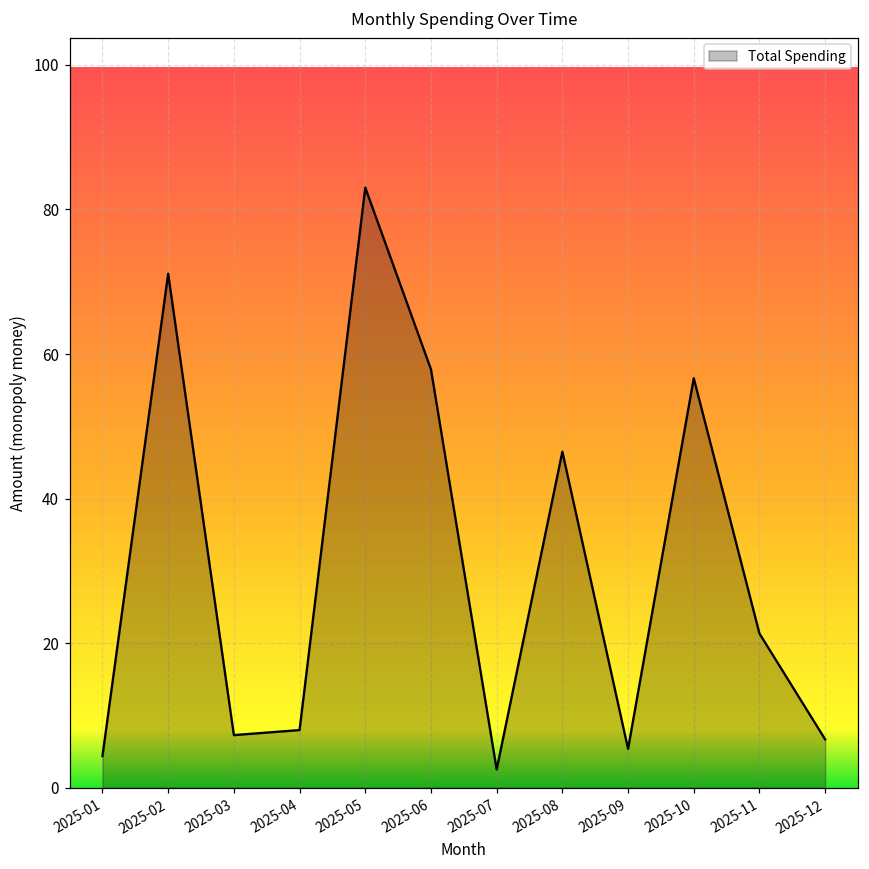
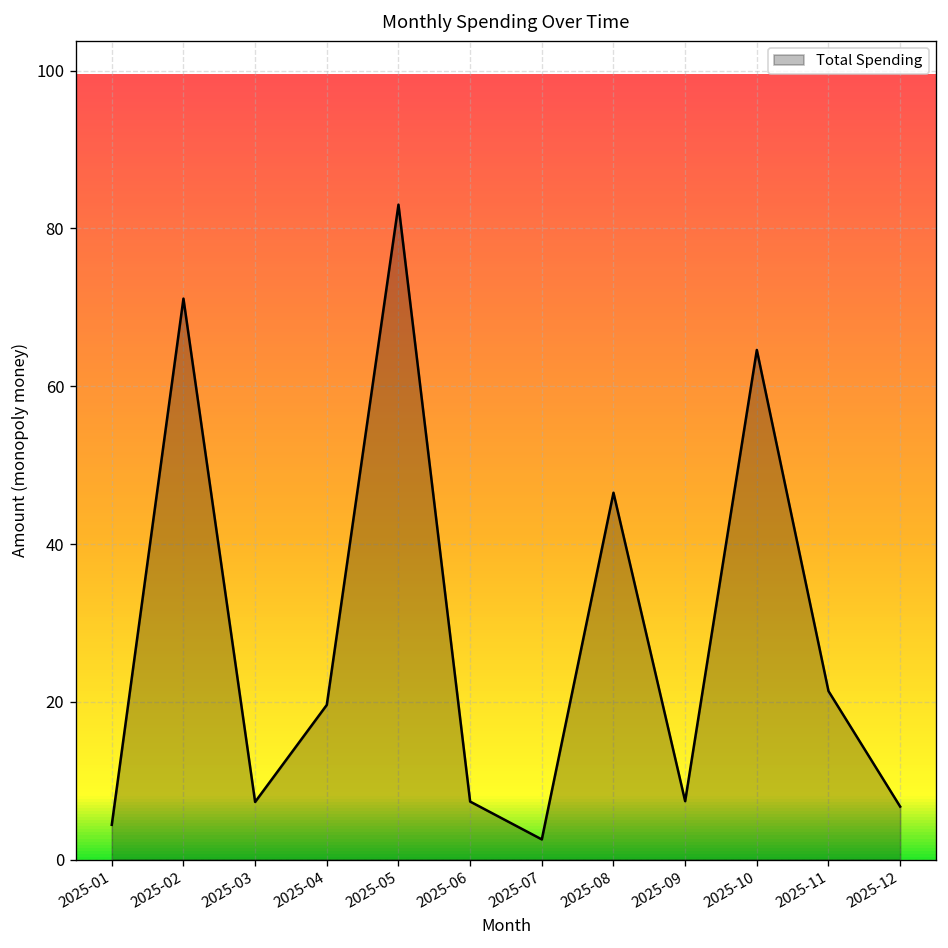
  {
    "2025-01": 4,
    "2025-02": 71,
    "2025-03": 7,
-   "2025-04": 8,
+   "2025-04": 20,
    "2025-05": 83,
-   "2025-06": 58,
+   "2025-06": 7,
    "2025-07": 3,
    "2025-08": 47,
-   "2025-09": 5,
-   "2025-10": 57,
+   "2025-09": 7,
+   "2025-10": 65,
    "2025-11": 21,
    "2025-12": 7
  }
